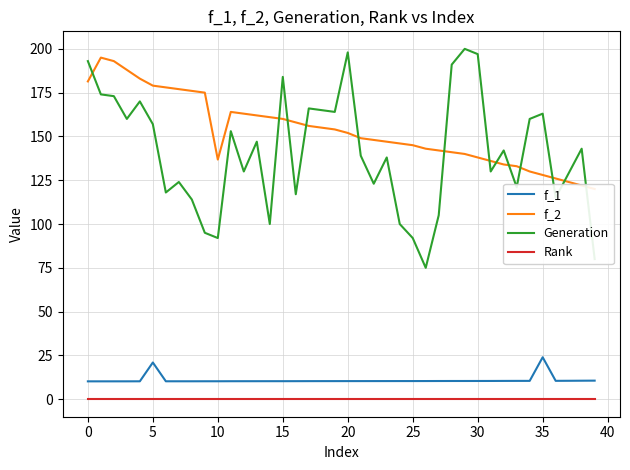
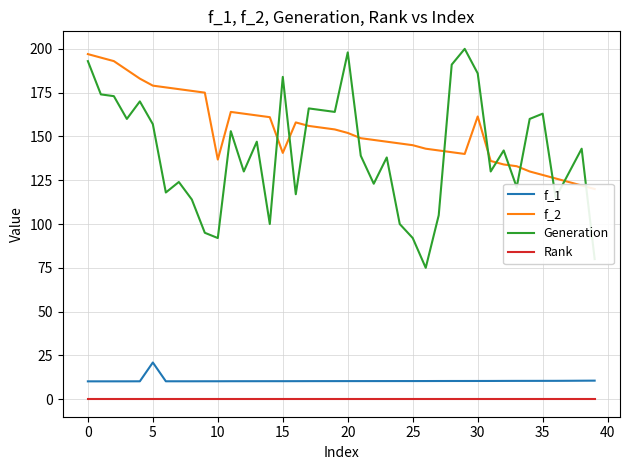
  {
    "f_1": {
      "0": 10,
      "5": 21,
      "10": 10,
      "15": 10,
      "20": 10,
      "25": 10,
      "30": 10,
-     "35": 24
+     "35": 10
    },
    "f_2": {
-     "0": 181,
+     "0": 197,
      "5": 179,
      "10": 137,
-     "15": 160,
+     "15": 141,
      "20": 152,
      "25": 145,
-     "30": 138,
+     "30": 161,
      "35": 128
    },
    "Generation": {
      "0": 193,
      "5": 157,
      "10": 92,
      "15": 184,
      "20": 198,
      "25": 92,
-     "30": 197,
+     "30": 186,
      "35": 163
    },
    "Rank": {
      "0": 0,
      "5": 0,
      "10": 0,
      "15": 0,
      "20": 0,
      "25": 0,
      "30": 0,
      "35": 0
    }
  }
